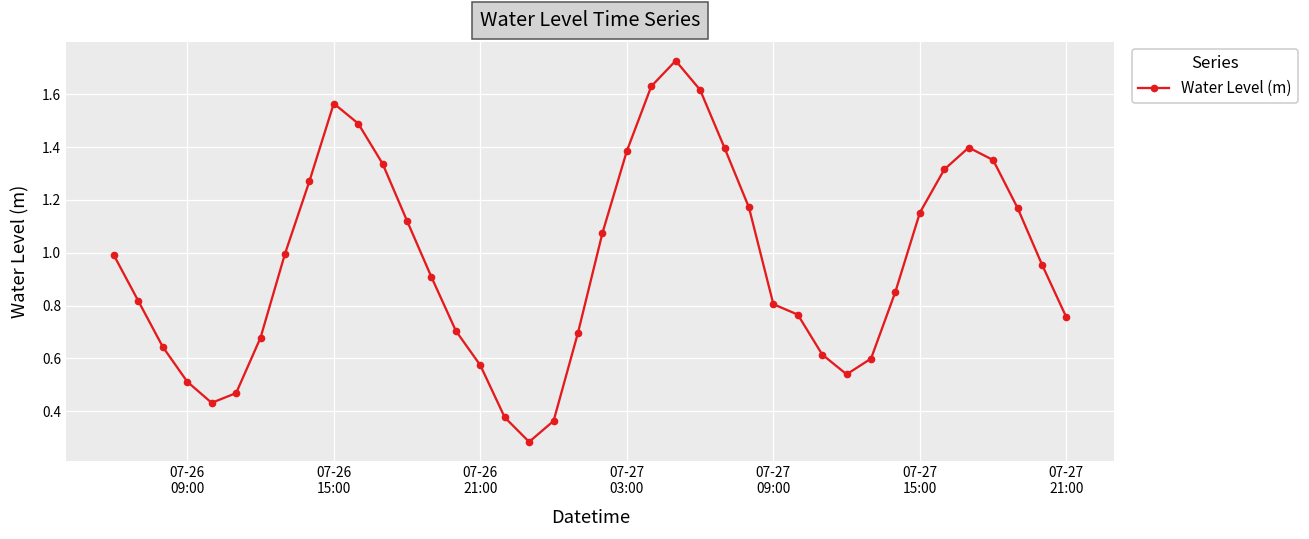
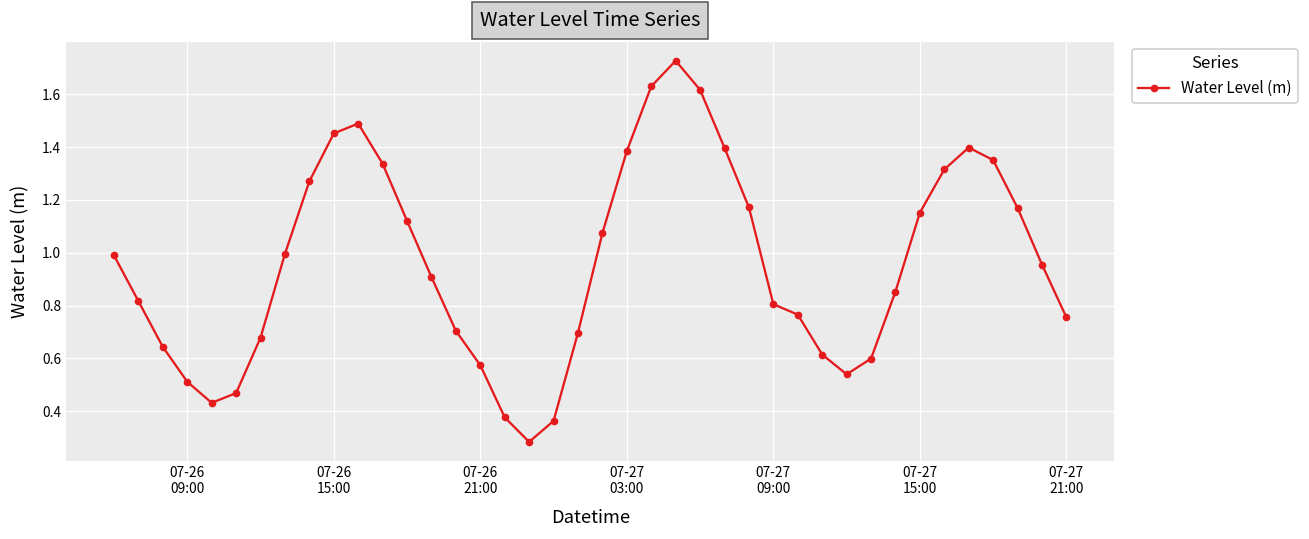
  {
    "07-26 09:00": 0.51,
-   "07-26 15:00": 1.56,
+   "07-26 15:00": 1.45,
    "07-26 21:00": 0.57,
    "07-27 03:00": 1.39,
    "07-27 09:00": 0.81,
    "07-27 15:00": 1.15,
    "07-27 21:00": 0.76
  }
